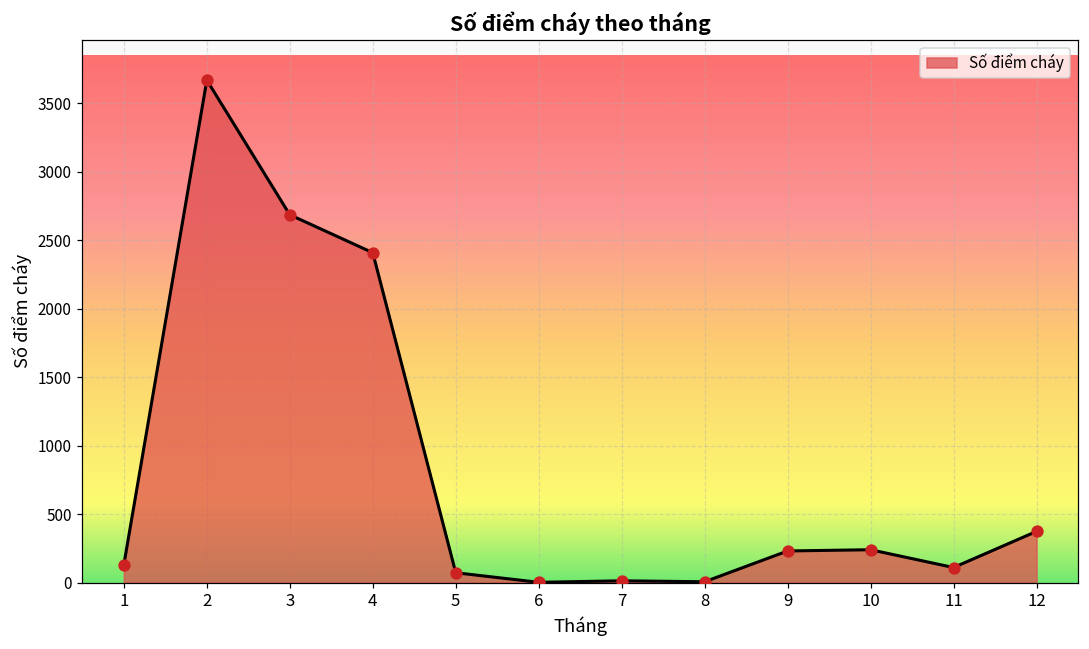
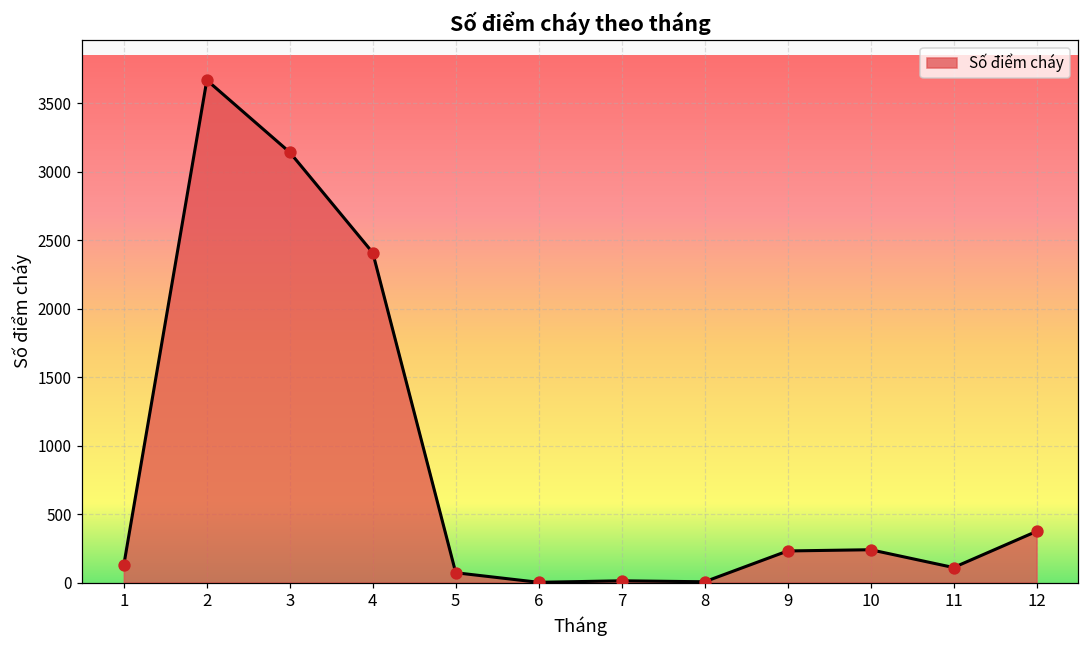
  {
    "1": 130,
    "2": 3670,
-   "3": 2690,
+   "3": 3140,
    "4": 2410,
    "5": 70,
    "6": 0,
    "7": 10,
    "8": 10,
    "9": 230,
    "10": 240,
    "11": 110,
    "12": 370
  }
